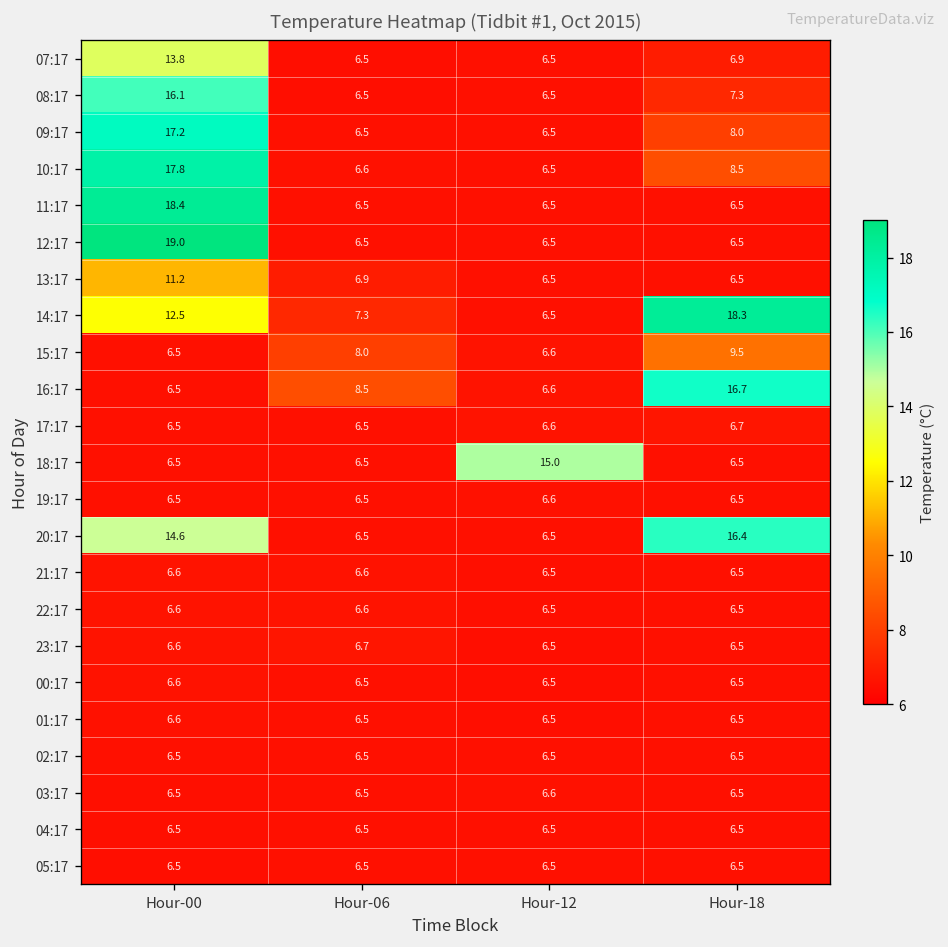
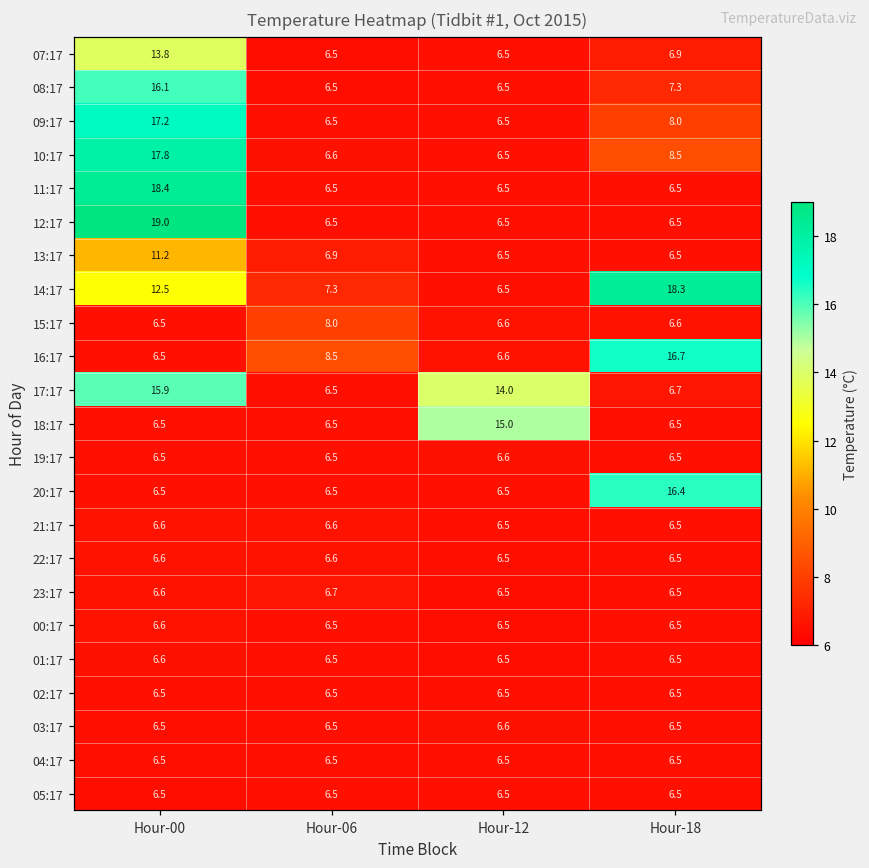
  {
    "07:17": {
      "Hour-00": 13.8,
      "Hour-06": 6.5,
      "Hour-12": 6.5,
      "Hour-18": 6.9
    },
    "08:17": {
      "Hour-00": 16.1,
      "Hour-06": 6.5,
      "Hour-12": 6.5,
      "Hour-18": 7.3
    },
    "09:17": {
      "Hour-00": 17.2,
      "Hour-06": 6.5,
      "Hour-12": 6.5,
      "Hour-18": 8.0
    },
    "10:17": {
      "Hour-00": 17.8,
      "Hour-06": 6.6,
      "Hour-12": 6.5,
      "Hour-18": 8.5
    },
    "11:17": {
      "Hour-00": 18.4,
      "Hour-06": 6.5,
      "Hour-12": 6.5,
      "Hour-18": 6.5
    },
    "12:17": {
      "Hour-00": 19.0,
      "Hour-06": 6.5,
      "Hour-12": 6.5,
      "Hour-18": 6.5
    },
    "13:17": {
      "Hour-00": 11.2,
      "Hour-06": 6.9,
      "Hour-12": 6.5,
      "Hour-18": 6.5
    },
    "14:17": {
      "Hour-00": 12.5,
      "Hour-06": 7.3,
      "Hour-12": 6.5,
      "Hour-18": 18.3
    },
    "15:17": {
      "Hour-00": 6.5,
      "Hour-06": 8.0,
      "Hour-12": 6.6,
-     "Hour-18": 9.5
+     "Hour-18": 6.6
    },
    "16:17": {
      "Hour-00": 6.5,
      "Hour-06": 8.5,
      "Hour-12": 6.6,
      "Hour-18": 16.7
    },
    "17:17": {
-     "Hour-00": 6.5,
+     "Hour-00": 15.9,
      "Hour-06": 6.5,
-     "Hour-12": 6.6,
+     "Hour-12": 14.0,
      "Hour-18": 6.7
    },
    "18:17": {
      "Hour-00": 6.5,
      "Hour-06": 6.5,
      "Hour-12": 15.0,
      "Hour-18": 6.5
    },
    "19:17": {
      "Hour-00": 6.5,
      "Hour-06": 6.5,
      "Hour-12": 6.6,
      "Hour-18": 6.5
    },
    "20:17": {
-     "Hour-00": 14.6,
+     "Hour-00": 6.5,
      "Hour-06": 6.5,
      "Hour-12": 6.5,
      "Hour-18": 16.4
    },
    "21:17": {
      "Hour-00": 6.6,
      "Hour-06": 6.6,
      "Hour-12": 6.5,
      "Hour-18": 6.5
    },
    "22:17": {
      "Hour-00": 6.6,
      "Hour-06": 6.6,
      "Hour-12": 6.5,
      "Hour-18": 6.5
    },
    "23:17": {
      "Hour-00": 6.6,
      "Hour-06": 6.7,
      "Hour-12": 6.5,
      "Hour-18": 6.5
    },
    "00:17": {
      "Hour-00": 6.6,
      "Hour-06": 6.5,
      "Hour-12": 6.5,
      "Hour-18": 6.5
    },
    "01:17": {
      "Hour-00": 6.6,
      "Hour-06": 6.5,
      "Hour-12": 6.5,
      "Hour-18": 6.5
    },
    "02:17": {
      "Hour-00": 6.5,
      "Hour-06": 6.5,
      "Hour-12": 6.5,
      "Hour-18": 6.5
    },
    "03:17": {
      "Hour-00": 6.5,
      "Hour-06": 6.5,
      "Hour-12": 6.6,
      "Hour-18": 6.5
    },
    "04:17": {
      "Hour-00": 6.5,
      "Hour-06": 6.5,
      "Hour-12": 6.5,
      "Hour-18": 6.5
    },
    "05:17": {
      "Hour-00": 6.5,
      "Hour-06": 6.5,
      "Hour-12": 6.5,
      "Hour-18": 6.5
    }
  }
